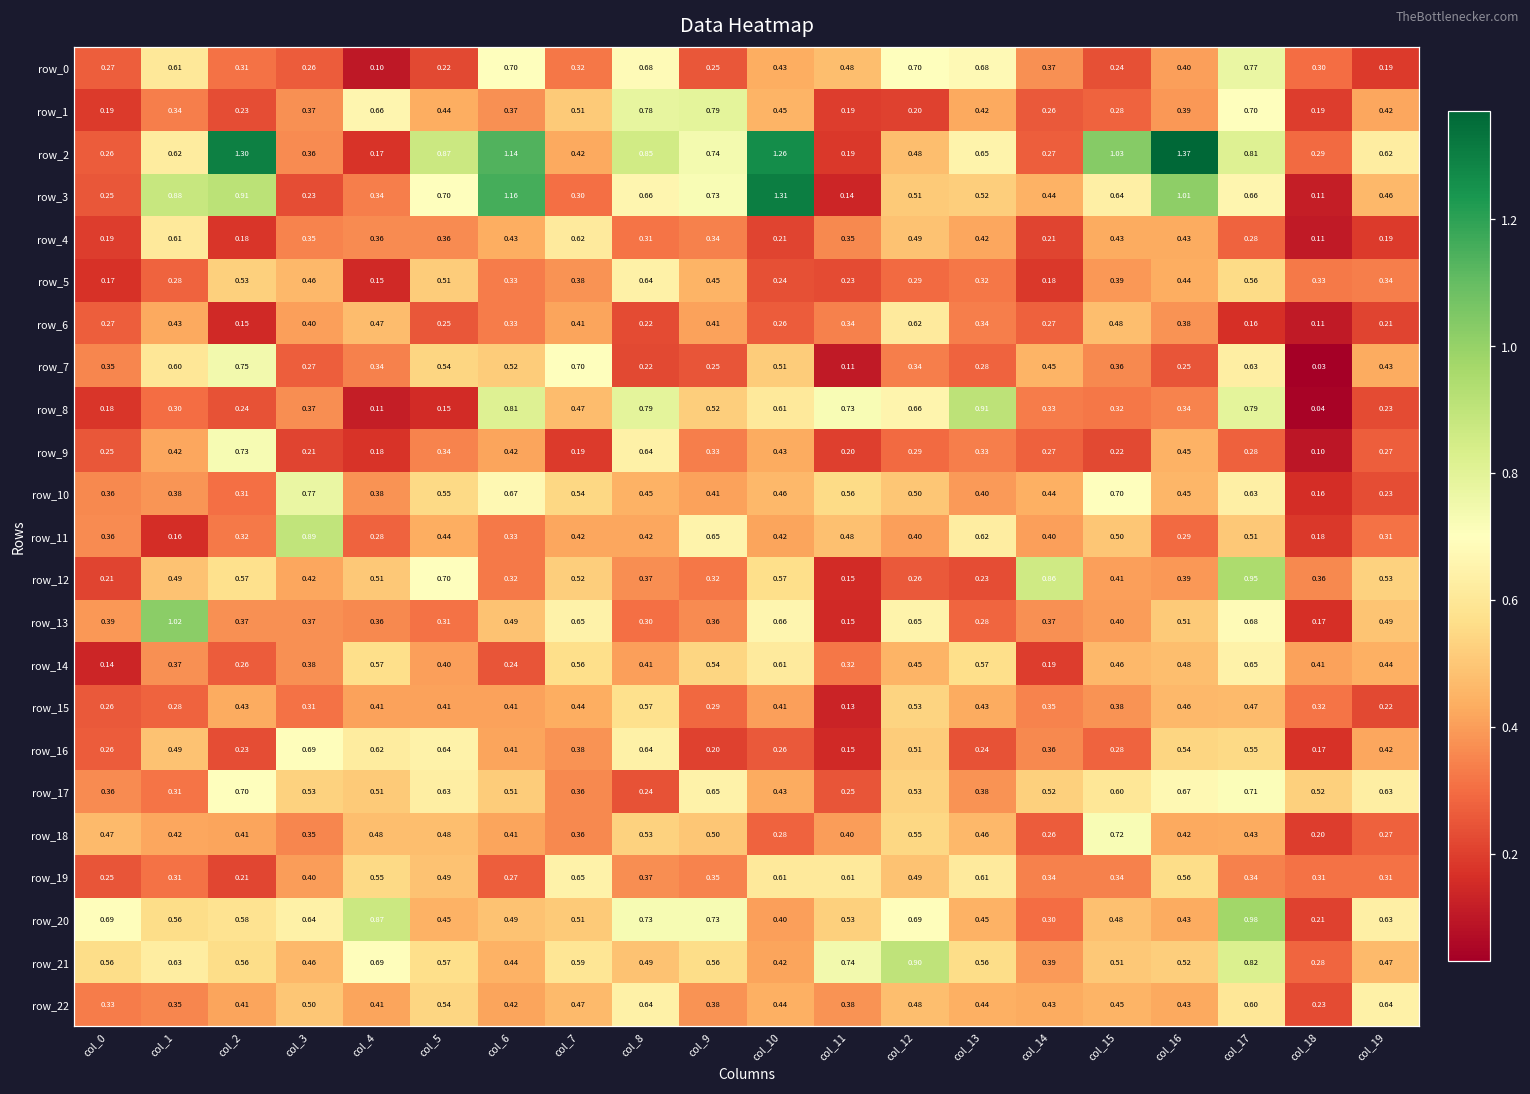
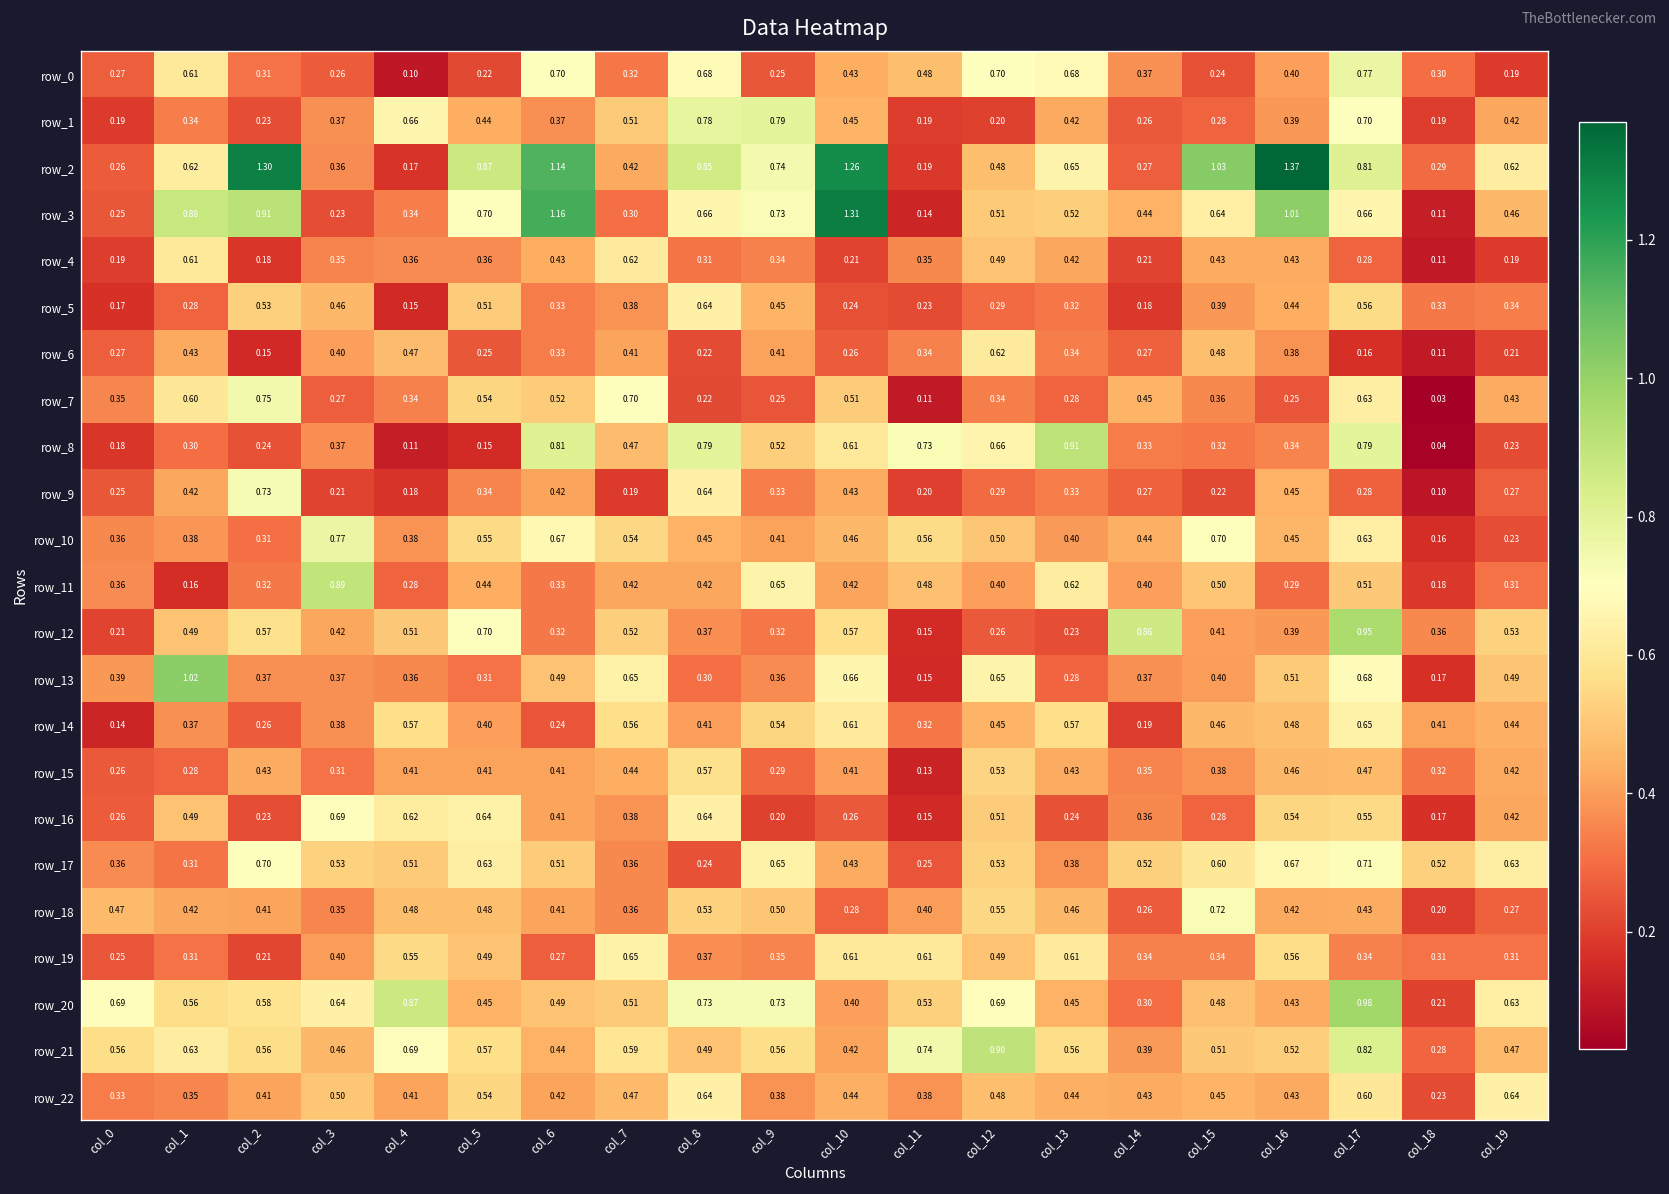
  {
    "row_15": {
      "col_0": 0.26,
      "col_1": 0.28,
      "col_2": 0.43,
      "col_3": 0.31,
      "col_4": 0.41,
      "col_5": 0.41,
      "col_6": 0.41,
      "col_7": 0.44,
      "col_8": 0.57,
      "col_9": 0.29,
      "col_10": 0.41,
      "col_11": 0.13,
      "col_12": 0.53,
      "col_13": 0.43,
      "col_14": 0.35,
      "col_15": 0.38,
      "col_16": 0.46,
      "col_17": 0.47,
      "col_18": 0.32,
-     "col_19": 0.22
+     "col_19": 0.42
    }
  }
